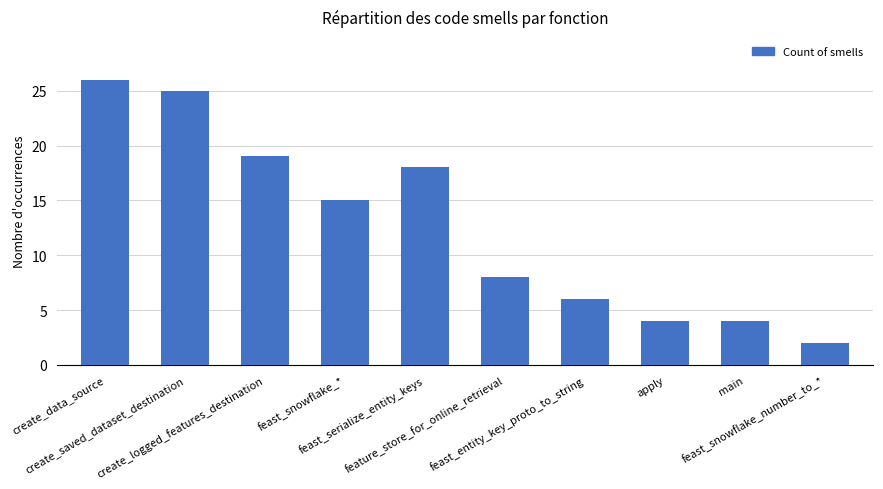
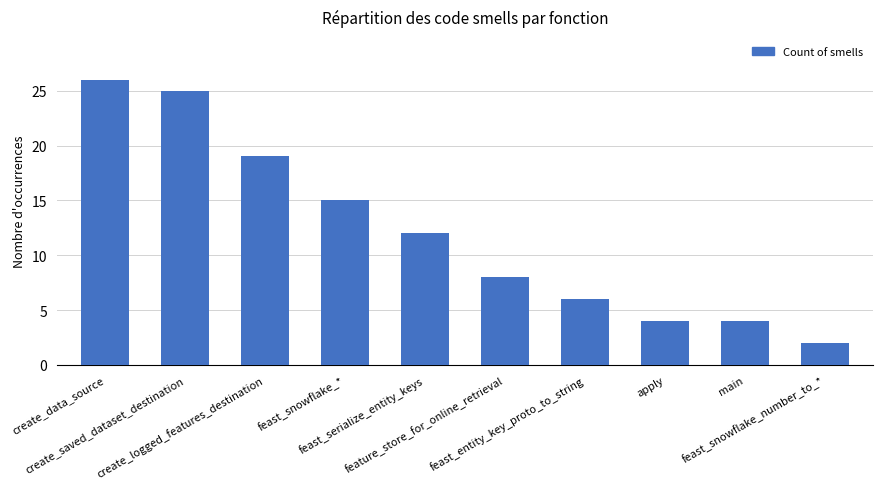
  {
    "create_data_source": 26,
    "create_saved_dataset_destination": 25,
    "create_logged_features_destination": 19,
    "feast_snowflake_*": 15,
-   "feast_serialize_entity_keys": 18,
+   "feast_serialize_entity_keys": 12,
    "feature_store_for_online_retrieval": 8,
    "feast_entity_key_proto_to_string": 6,
    "apply": 4,
    "main": 4,
    "feast_snowflake_number_to_*": 2
  }
